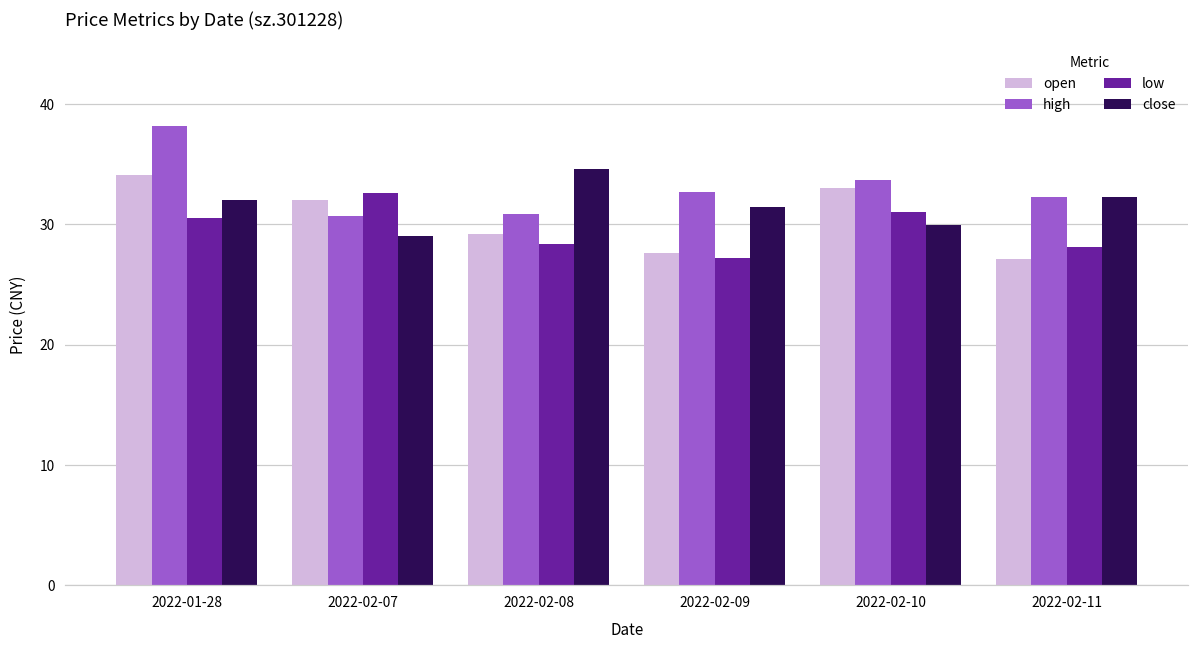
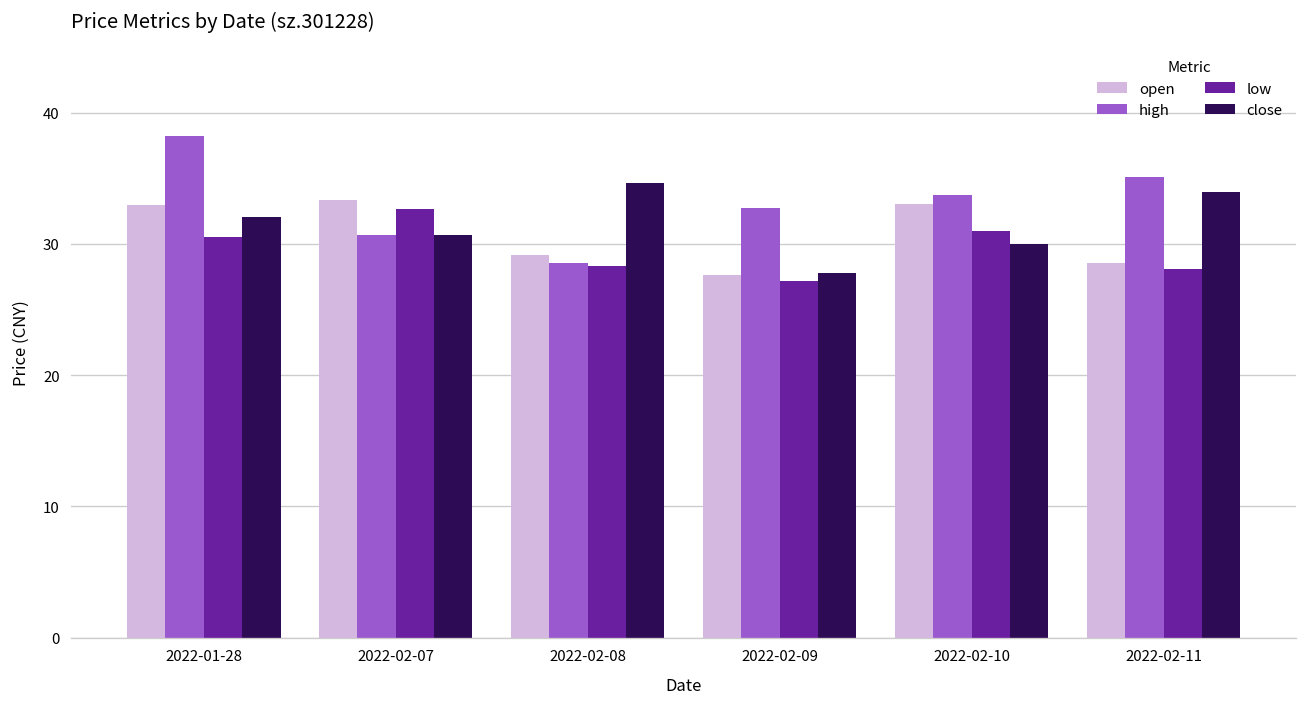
  {
    "open": {
-     "2022-01-28": 34.1,
-     "2022-02-07": 32.0,
+     "2022-01-28": 33.0,
+     "2022-02-07": 33.3,
      "2022-02-08": 29.2,
      "2022-02-09": 27.6,
      "2022-02-10": 33.0,
-     "2022-02-11": 27.1
+     "2022-02-11": 28.5
    },
    "high": {
      "2022-01-28": 38.2,
      "2022-02-07": 30.7,
-     "2022-02-08": 30.9,
+     "2022-02-08": 28.5,
      "2022-02-09": 32.7,
      "2022-02-10": 33.7,
-     "2022-02-11": 32.3
+     "2022-02-11": 35.1
    },
    "low": {
      "2022-01-28": 30.5,
      "2022-02-07": 32.6,
      "2022-02-08": 28.3,
      "2022-02-09": 27.2,
      "2022-02-10": 31.0,
      "2022-02-11": 28.1
    },
    "close": {
      "2022-01-28": 32.0,
-     "2022-02-07": 29.0,
+     "2022-02-07": 30.7,
      "2022-02-08": 34.6,
-     "2022-02-09": 31.5,
+     "2022-02-09": 27.8,
      "2022-02-10": 30.0,
-     "2022-02-11": 32.3
+     "2022-02-11": 34.0
    }
  }
